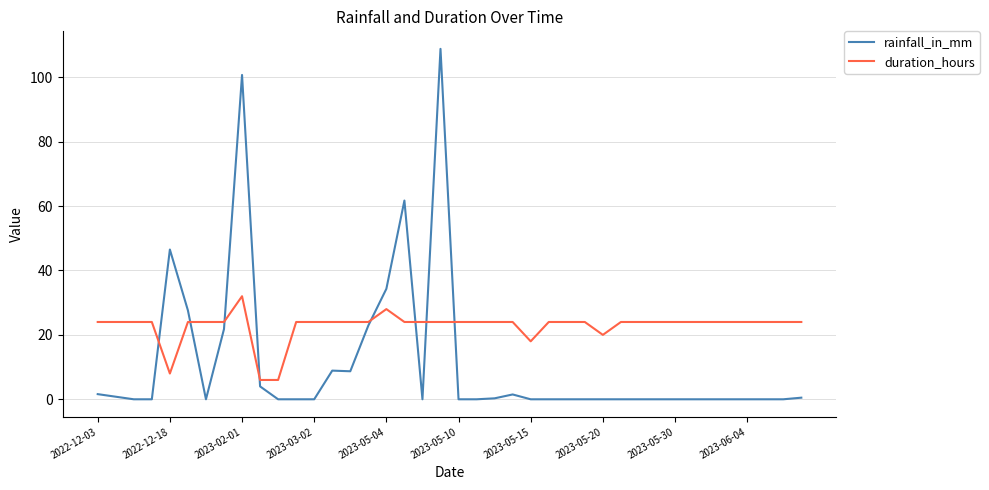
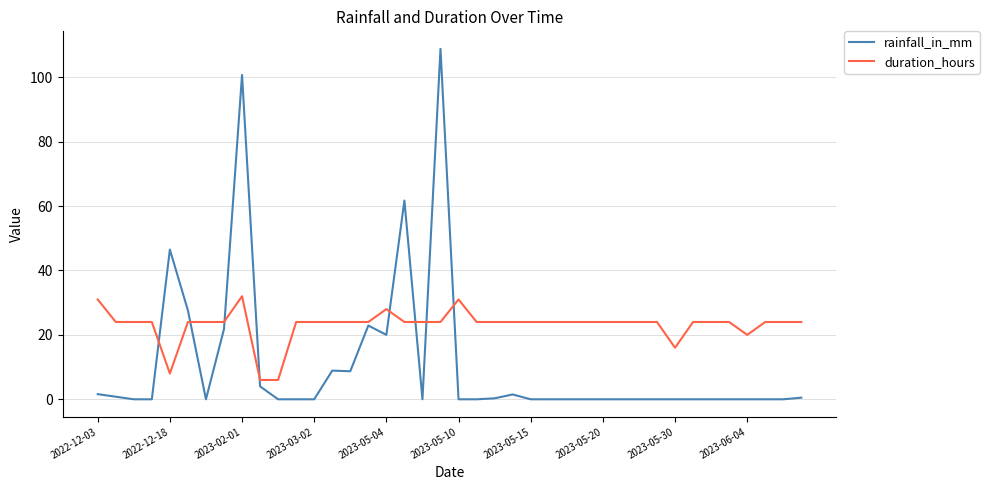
  {
    "rainfall_in_mm": {
      "2022-12-03": 2,
      "2022-12-18": 47,
      "2023-02-01": 101,
      "2023-03-02": 0,
-     "2023-05-04": 34,
+     "2023-05-04": 20,
      "2023-05-10": 0,
      "2023-05-15": 0,
      "2023-05-20": 0,
      "2023-05-30": 0,
      "2023-06-04": 0
    },
    "duration_hours": {
-     "2022-12-03": 24,
+     "2022-12-03": 31,
      "2022-12-18": 8,
      "2023-02-01": 32,
      "2023-03-02": 24,
      "2023-05-04": 28,
-     "2023-05-10": 24,
-     "2023-05-15": 18,
-     "2023-05-20": 20,
-     "2023-05-30": 24,
-     "2023-06-04": 24
+     "2023-05-10": 31,
+     "2023-05-15": 24,
+     "2023-05-20": 24,
+     "2023-05-30": 16,
+     "2023-06-04": 20
    }
  }
